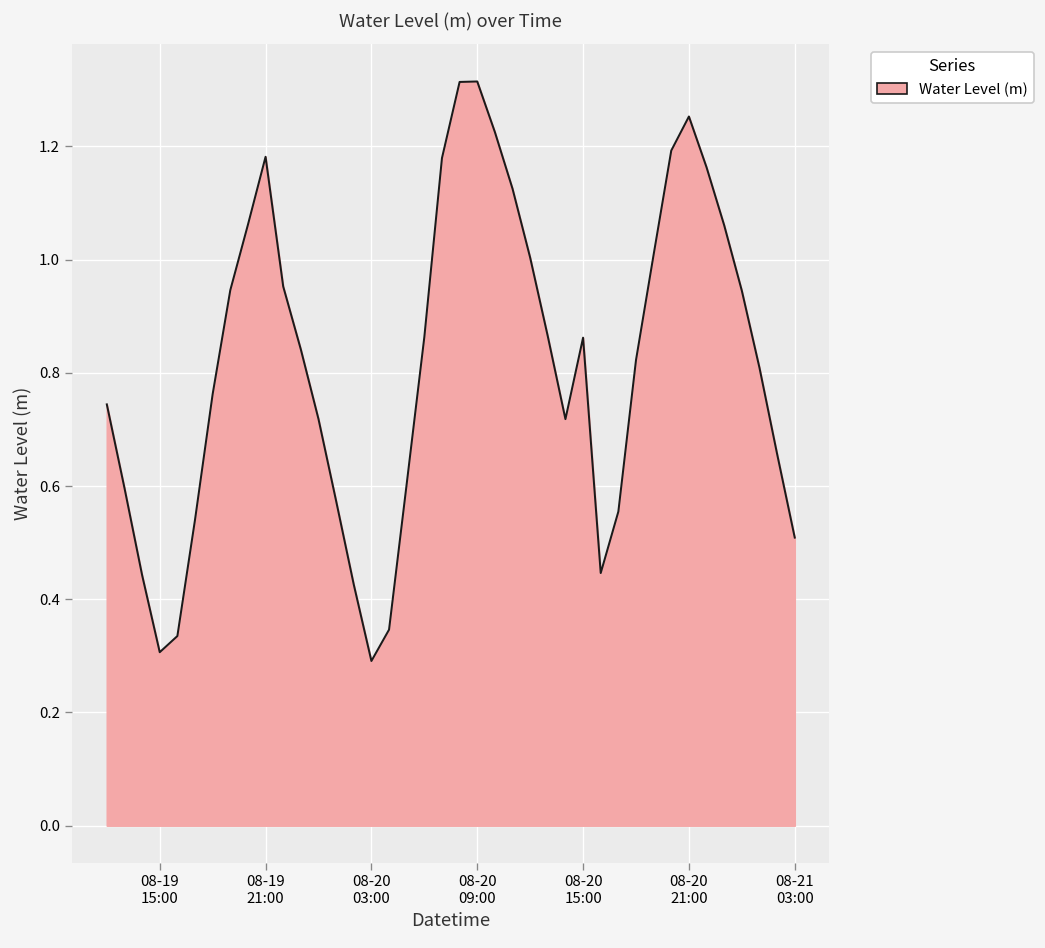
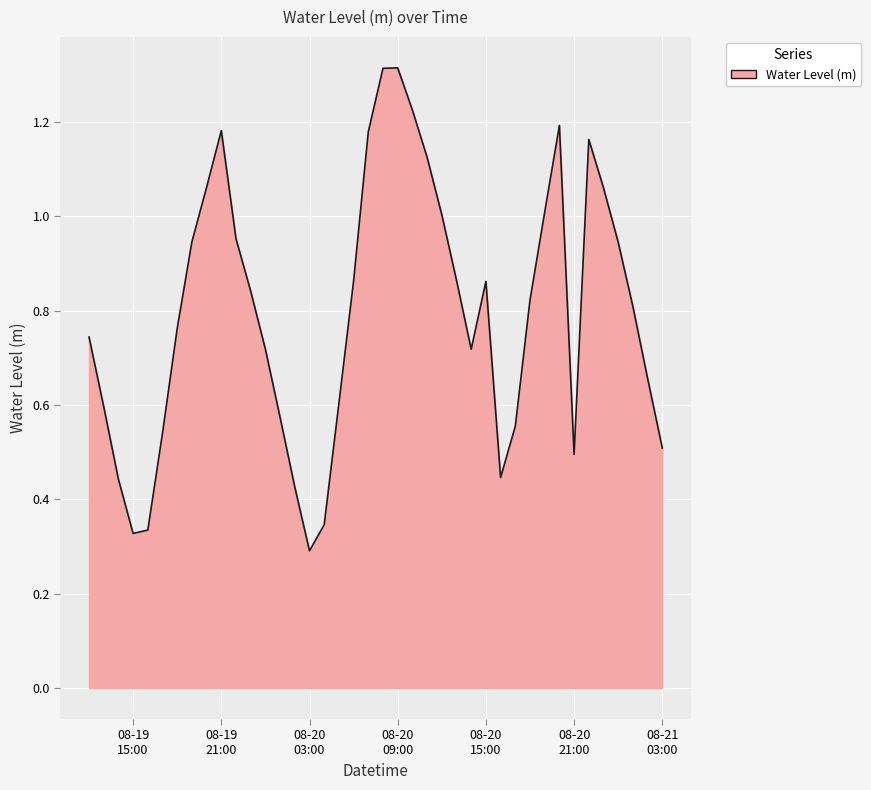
  {
-   "08-19 15:00": 0.31,
+   "08-19 15:00": 0.33,
    "08-19 21:00": 1.18,
    "08-20 03:00": 0.29,
    "08-20 09:00": 1.31,
    "08-20 15:00": 0.86,
-   "08-20 21:00": 1.25,
+   "08-20 21:00": 0.50,
    "08-21 03:00": 0.51
  }
